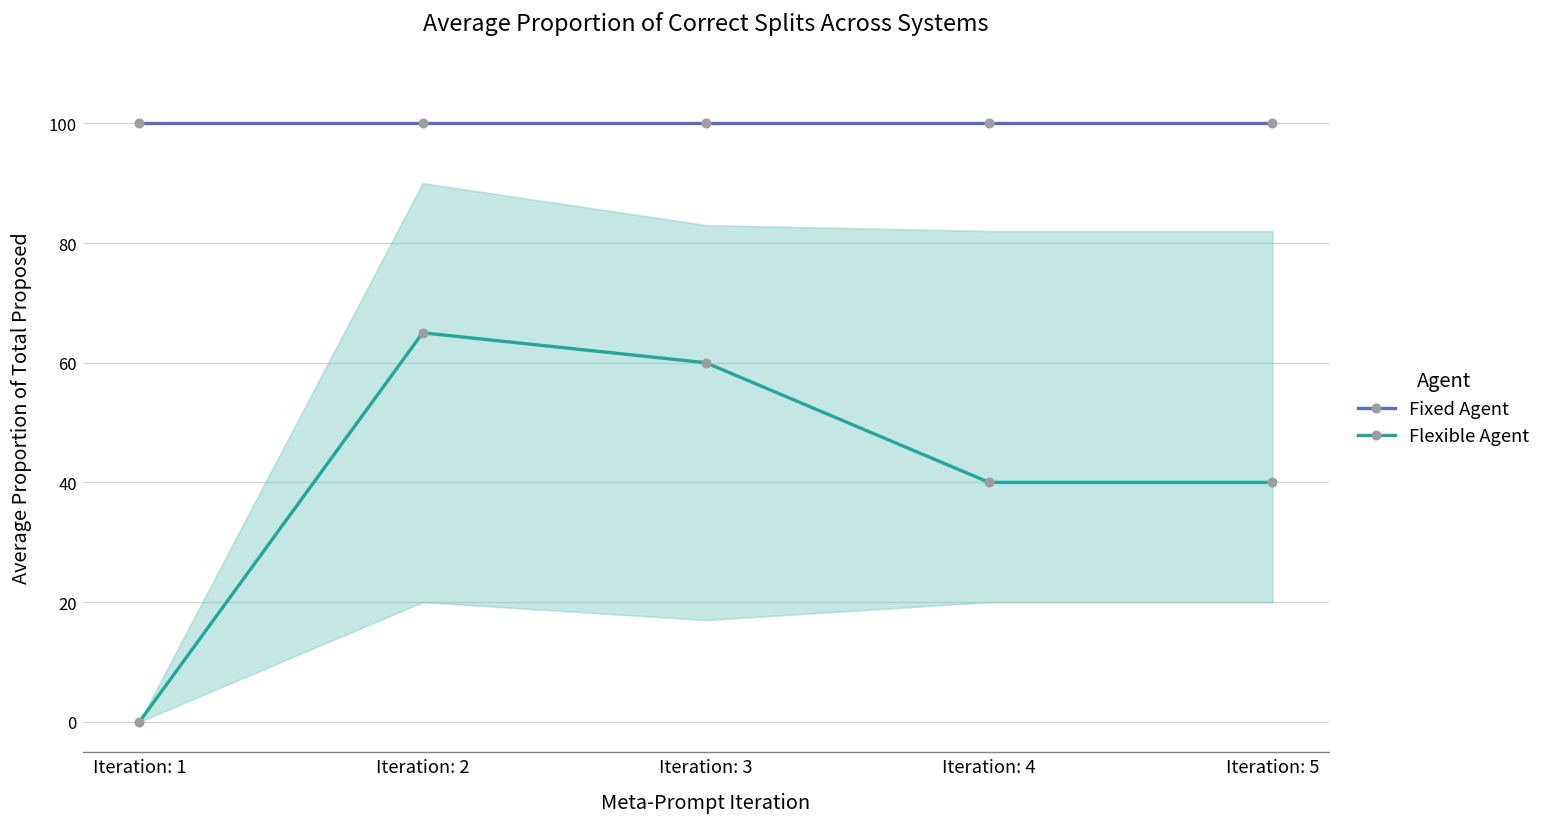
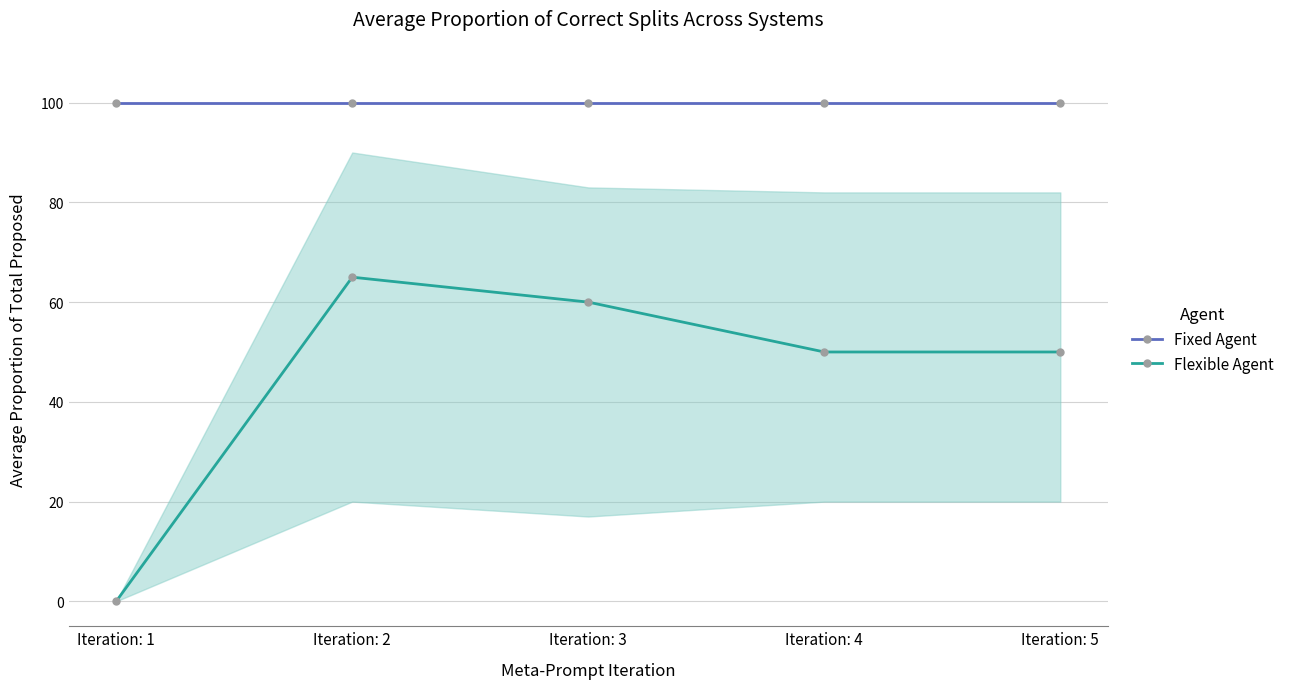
  {
    "Fixed Agent": {
      "Iteration: 1": 100,
      "Iteration: 2": 100,
      "Iteration: 3": 100,
      "Iteration: 4": 100,
      "Iteration: 5": 100
    },
    "Flexible Agent": {
      "Iteration: 2": 65,
      "Iteration: 3": 60,
-     "Iteration: 4": 40,
-     "Iteration: 5": 40
+     "Iteration: 4": 50,
+     "Iteration: 5": 50
    }
  }
